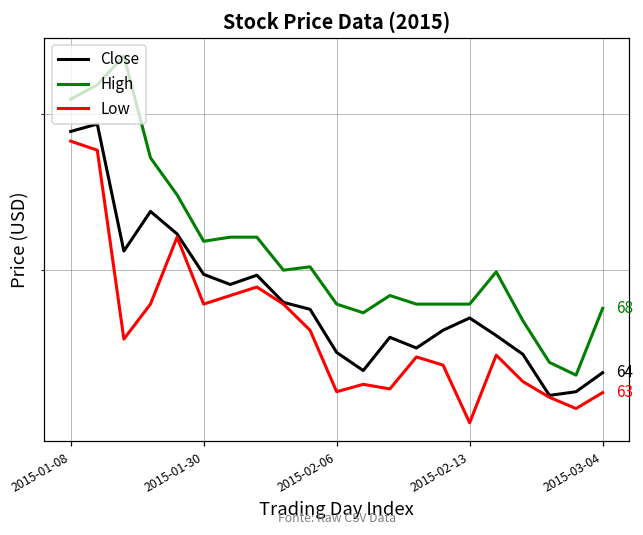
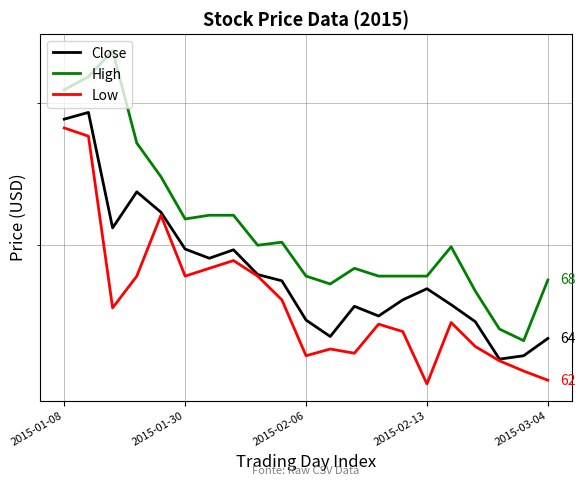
  {
    "Close": {
      "2015-03-04": 64
    },
    "High": {
      "2015-03-04": 68
    },
    "Low": {
-     "2015-03-04": 63
+     "2015-03-04": 62
    }
  }
